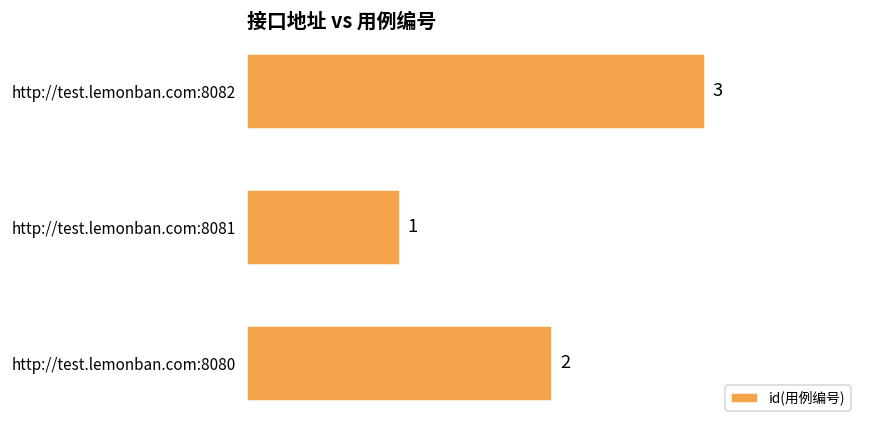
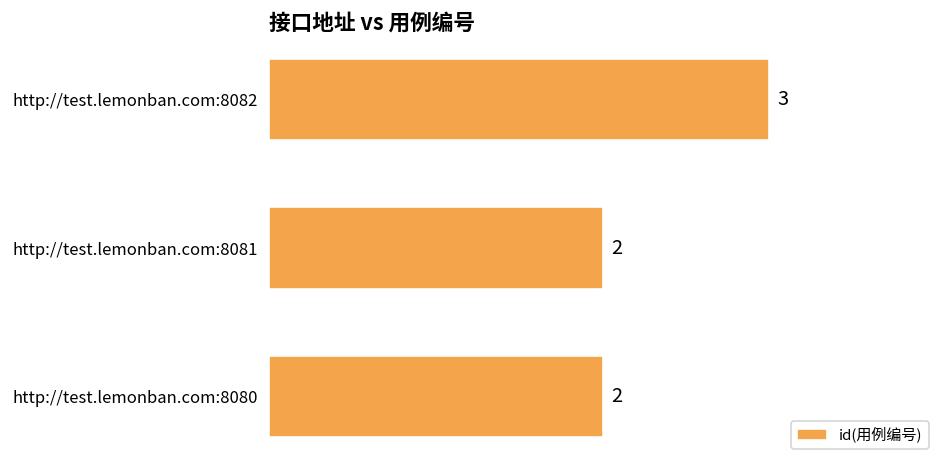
  {
    "http://test.lemonban.com:8082": 3,
-   "http://test.lemonban.com:8081": 1,
+   "http://test.lemonban.com:8081": 2,
    "http://test.lemonban.com:8080": 2
  }
